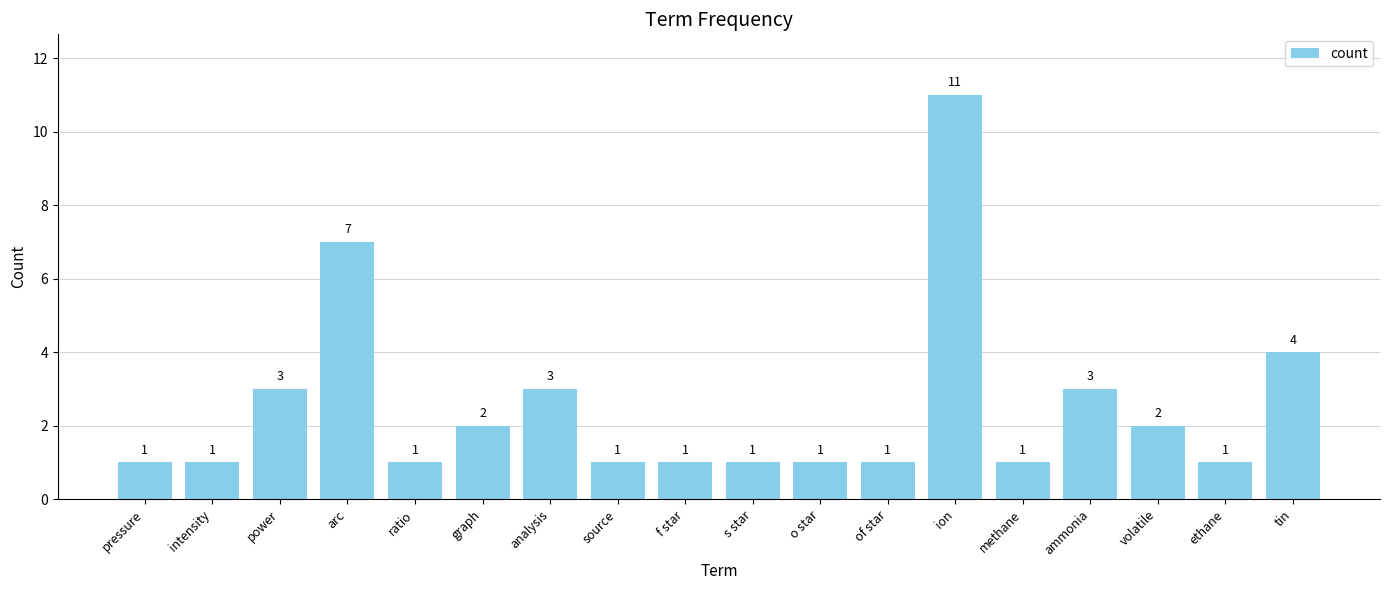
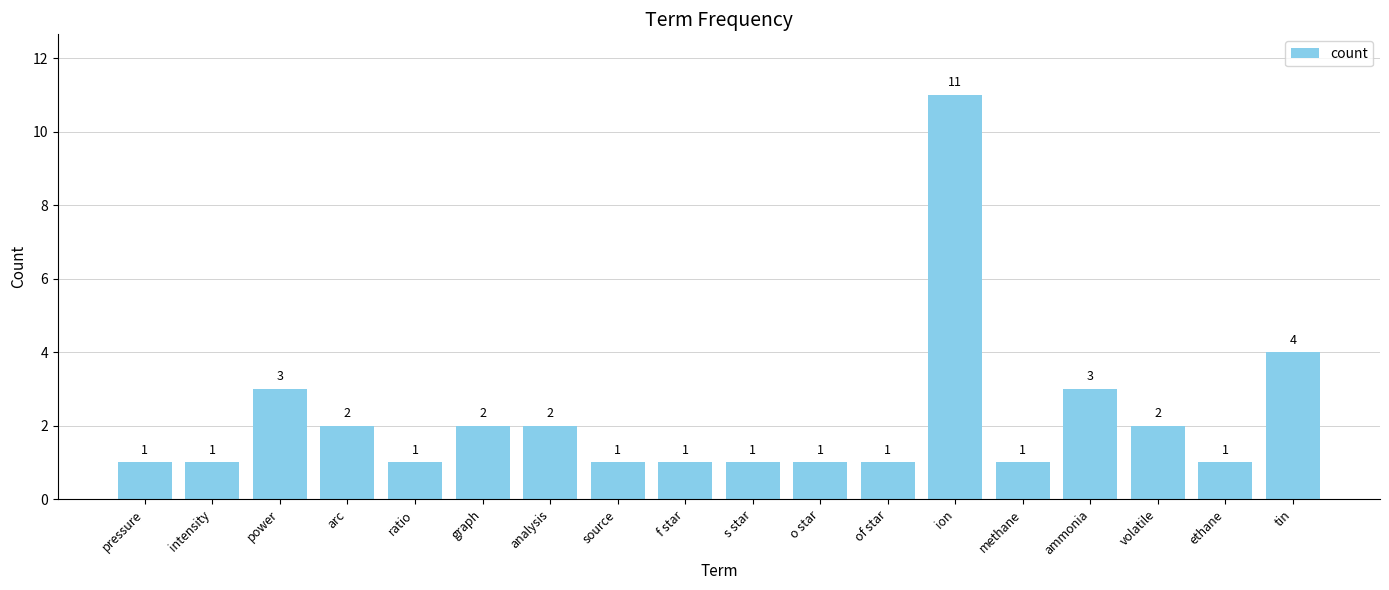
  {
    "pressure": 1,
    "intensity": 1,
    "power": 3,
-   "arc": 7,
+   "arc": 2,
    "ratio": 1,
    "graph": 2,
-   "analysis": 3,
+   "analysis": 2,
    "source": 1,
    "f star": 1,
    "s star": 1,
    "o star": 1,
    "of star": 1,
    "ion": 11,
    "methane": 1,
    "ammonia": 3,
    "volatile": 2,
    "ethane": 1,
    "tin": 4
  }
